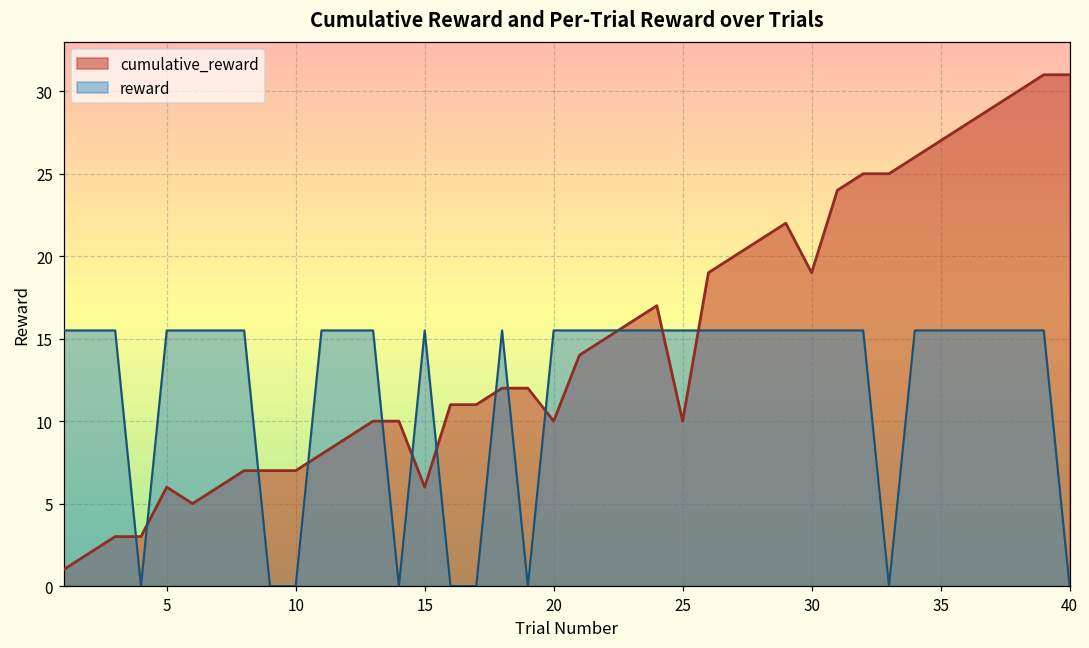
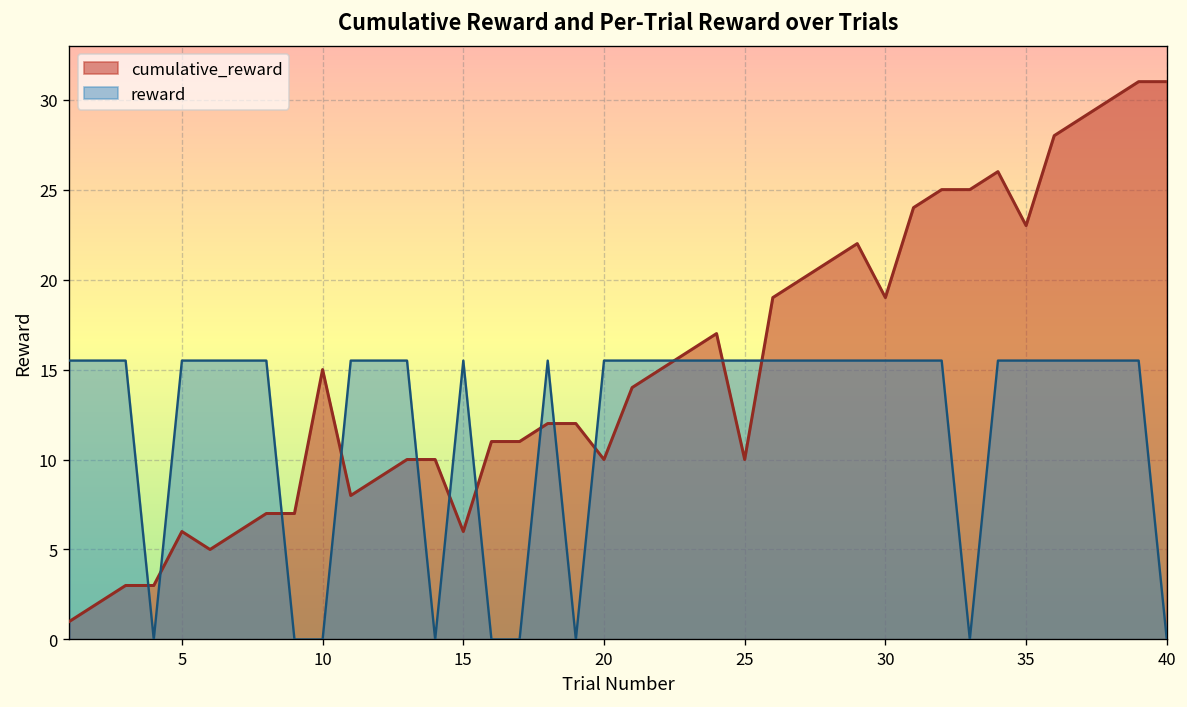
  {
    "cumulative_reward": {
      "5": 6,
-     "10": 7,
+     "10": 15,
      "15": 6,
      "20": 10,
      "25": 10,
      "30": 19,
-     "35": 27,
+     "35": 23,
      "40": 31
    },
    "reward": {
      "5": 15.5,
      "10": 0,
      "15": 15.5,
      "20": 15.5,
      "25": 15.5,
      "30": 15.5,
      "35": 15.5,
      "40": 0
    }
  }
